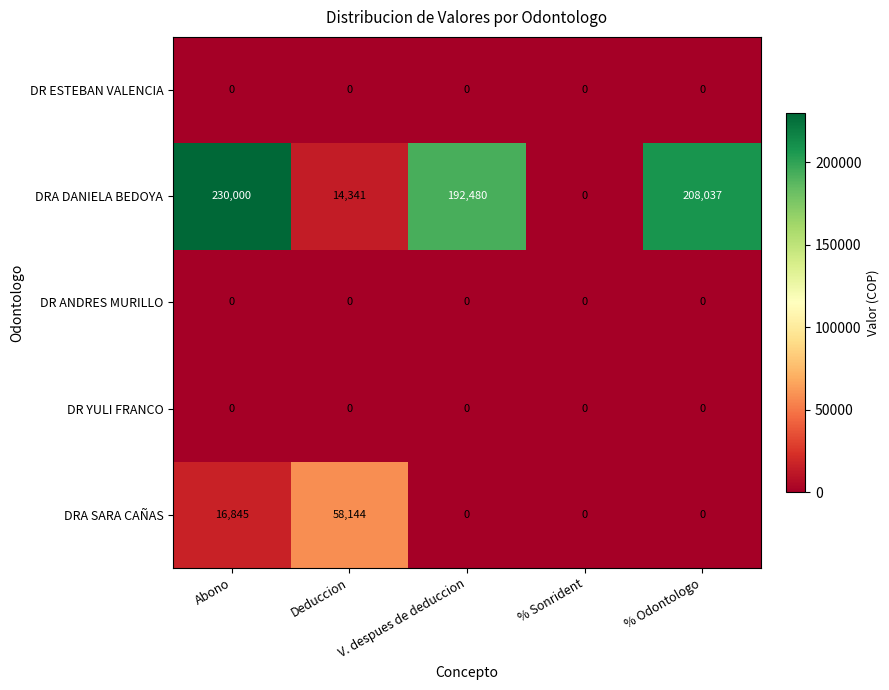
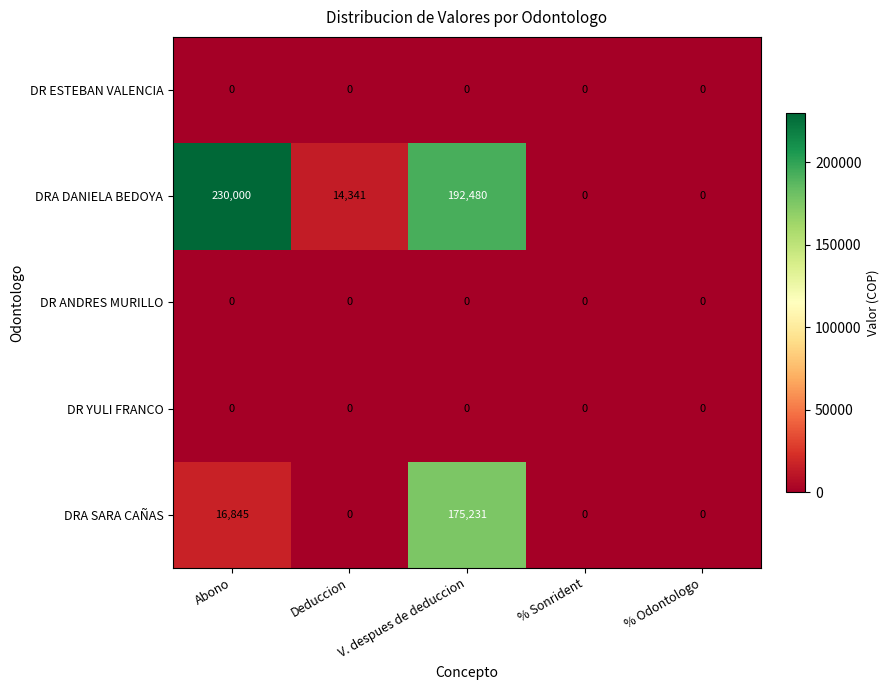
  {
    "DR ESTEBAN VALENCIA": {
      "Abono": "0",
      "Deduccion": "0",
      "V. despues de deduccion": "0",
      "% Sonrident": "0",
      "% Odontologo": "0"
    },
    "DRA DANIELA BEDOYA": {
      "Abono": "230,000",
      "Deduccion": "14,341",
      "V. despues de deduccion": "192,480",
      "% Sonrident": "0",
-     "% Odontologo": "208,037"
+     "% Odontologo": "0"
    },
    "DR ANDRES MURILLO": {
      "Abono": "0",
      "Deduccion": "0",
      "V. despues de deduccion": "0",
      "% Sonrident": "0",
      "% Odontologo": "0"
    },
    "DR YULI FRANCO": {
      "Abono": "0",
      "Deduccion": "0",
      "V. despues de deduccion": "0",
      "% Sonrident": "0",
      "% Odontologo": "0"
    },
    "DRA SARA CAÑAS": {
      "Abono": "16,845",
-     "Deduccion": "58,144",
-     "V. despues de deduccion": "0",
+     "Deduccion": "0",
+     "V. despues de deduccion": "175,231",
      "% Sonrident": "0",
      "% Odontologo": "0"
    }
  }
